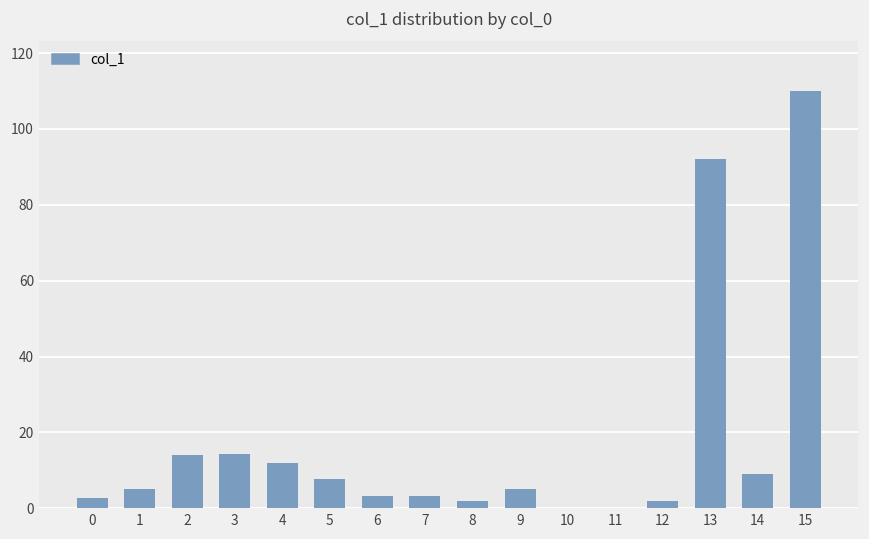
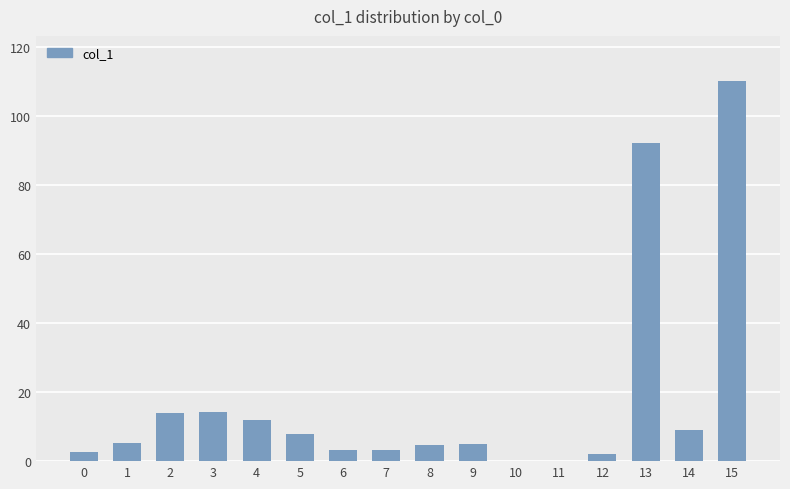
  {
    "0": 3,
    "1": 5,
    "2": 14,
    "3": 14,
    "4": 12,
    "5": 8,
    "6": 3,
    "7": 3,
-   "8": 2,
+   "8": 5,
    "9": 5,
    "12": 2,
    "13": 92,
    "14": 9,
    "15": 110
  }
